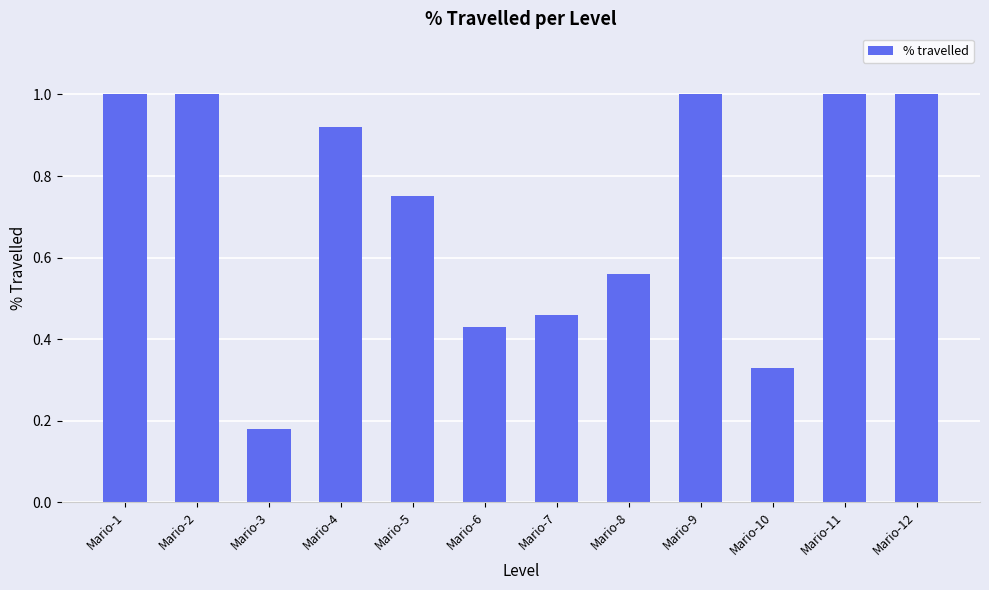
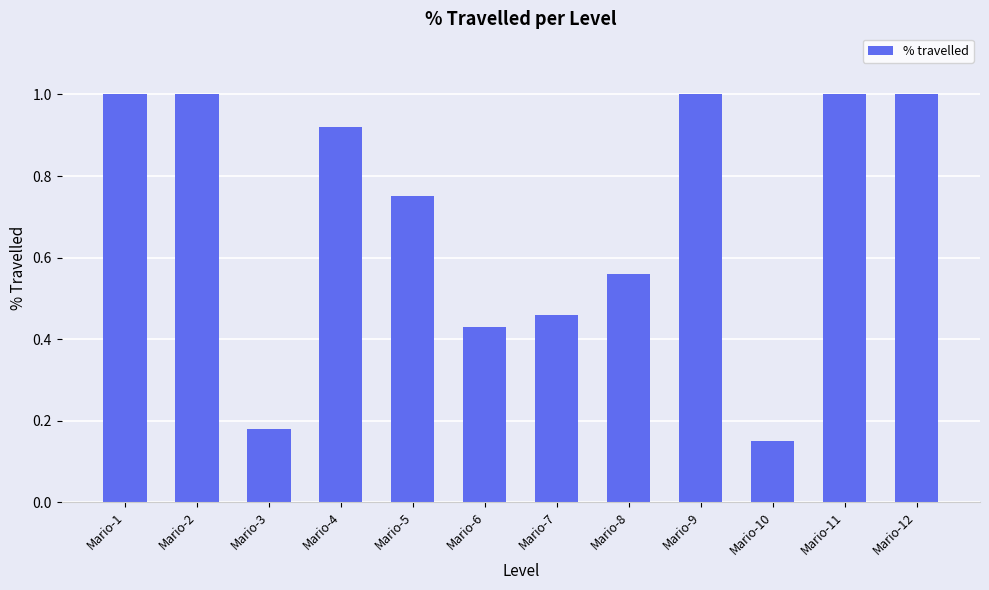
  {
    "Mario-1": 1.00,
    "Mario-2": 1.00,
    "Mario-3": 0.18,
    "Mario-4": 0.92,
    "Mario-5": 0.75,
    "Mario-6": 0.43,
    "Mario-7": 0.46,
    "Mario-8": 0.56,
    "Mario-9": 1.00,
-   "Mario-10": 0.33,
+   "Mario-10": 0.15,
    "Mario-11": 1.00,
    "Mario-12": 1.00
  }
